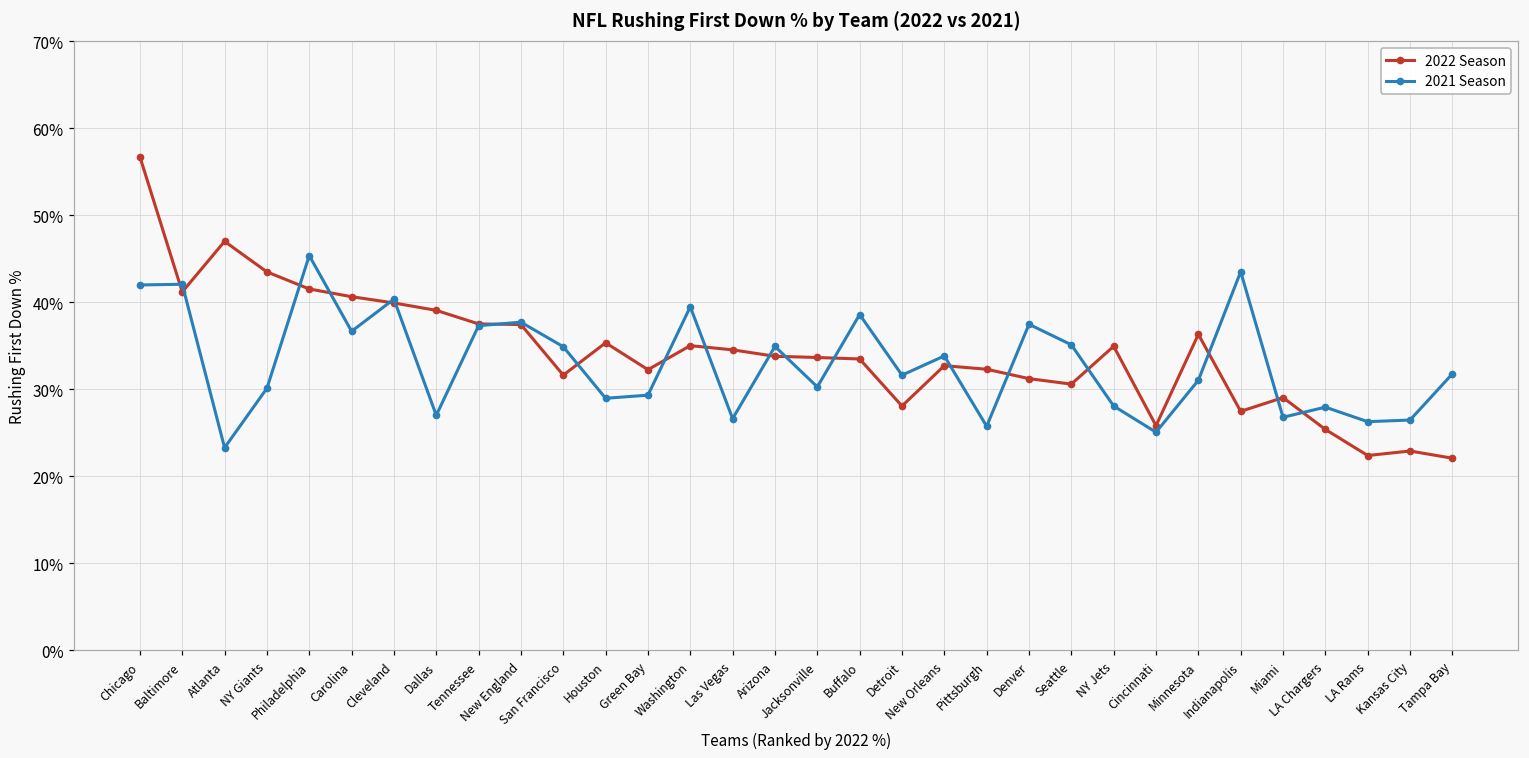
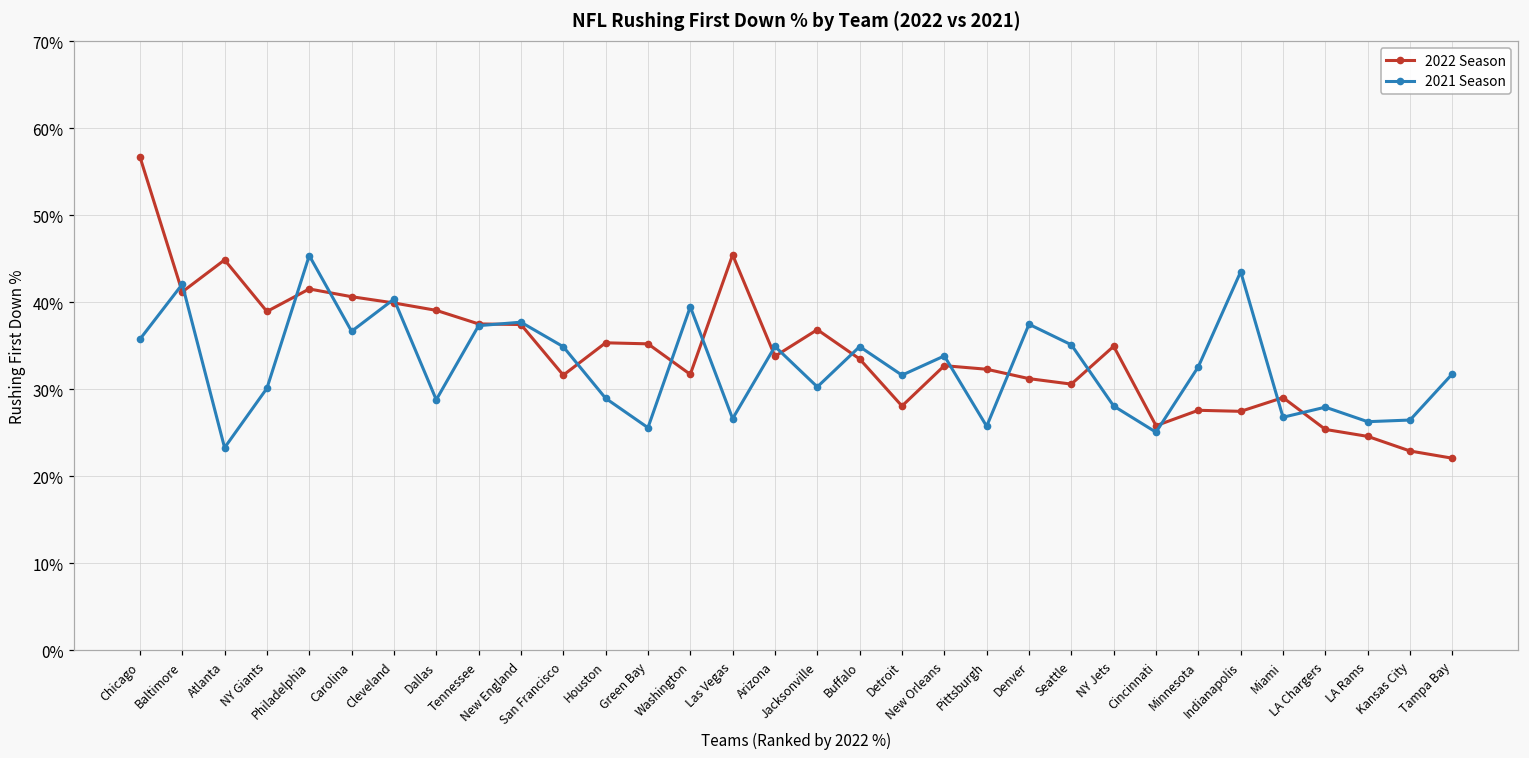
  {
    "2022 Season": {
      "Chicago": "57%",
      "Baltimore": "41%",
-     "Atlanta": "47%",
-     "NY Giants": "43%",
+     "Atlanta": "45%",
+     "NY Giants": "39%",
      "Philadelphia": "42%",
      "Carolina": "41%",
      "Cleveland": "40%",
      "Dallas": "39%",
      "San Francisco": "32%",
      "Houston": "35%",
-     "Green Bay": "32%",
-     "Washington": "35%",
-     "Las Vegas": "35%",
+     "Green Bay": "35%",
+     "Washington": "32%",
+     "Las Vegas": "45%",
      "Arizona": "34%",
-     "Jacksonville": "34%",
+     "Jacksonville": "37%",
      "Buffalo": "33%",
      "Detroit": "28%",
      "New Orleans": "33%",
      "Pittsburgh": "32%",
      "Denver": "31%",
      "Seattle": "31%",
      "NY Jets": "35%",
      "Cincinnati": "26%",
-     "Minnesota": "36%",
+     "Minnesota": "28%",
      "Indianapolis": "27%",
      "Miami": "29%",
      "LA Chargers": "25%",
-     "LA Rams": "22%",
+     "LA Rams": "25%",
      "Kansas City": "23%",
      "Tampa Bay": "22%"
    },
    "2021 Season": {
-     "Chicago": "42%",
+     "Chicago": "36%",
      "Baltimore": "42%",
      "Atlanta": "23%",
      "NY Giants": "30%",
      "Philadelphia": "45%",
      "Carolina": "37%",
      "Cleveland": "40%",
-     "Dallas": "27%",
+     "Dallas": "29%",
      "San Francisco": "35%",
      "Houston": "29%",
-     "Green Bay": "29%",
+     "Green Bay": "26%",
      "Washington": "39%",
      "Las Vegas": "27%",
      "Arizona": "35%",
      "Jacksonville": "30%",
-     "Buffalo": "39%",
+     "Buffalo": "35%",
      "Detroit": "32%",
      "New Orleans": "34%",
      "Pittsburgh": "26%",
      "Denver": "37%",
      "Seattle": "35%",
      "NY Jets": "28%",
      "Cincinnati": "25%",
-     "Minnesota": "31%",
+     "Minnesota": "33%",
      "Indianapolis": "44%",
      "Miami": "27%",
      "LA Chargers": "28%",
      "LA Rams": "26%",
      "Kansas City": "26%",
      "Tampa Bay": "32%"
    }
  }
